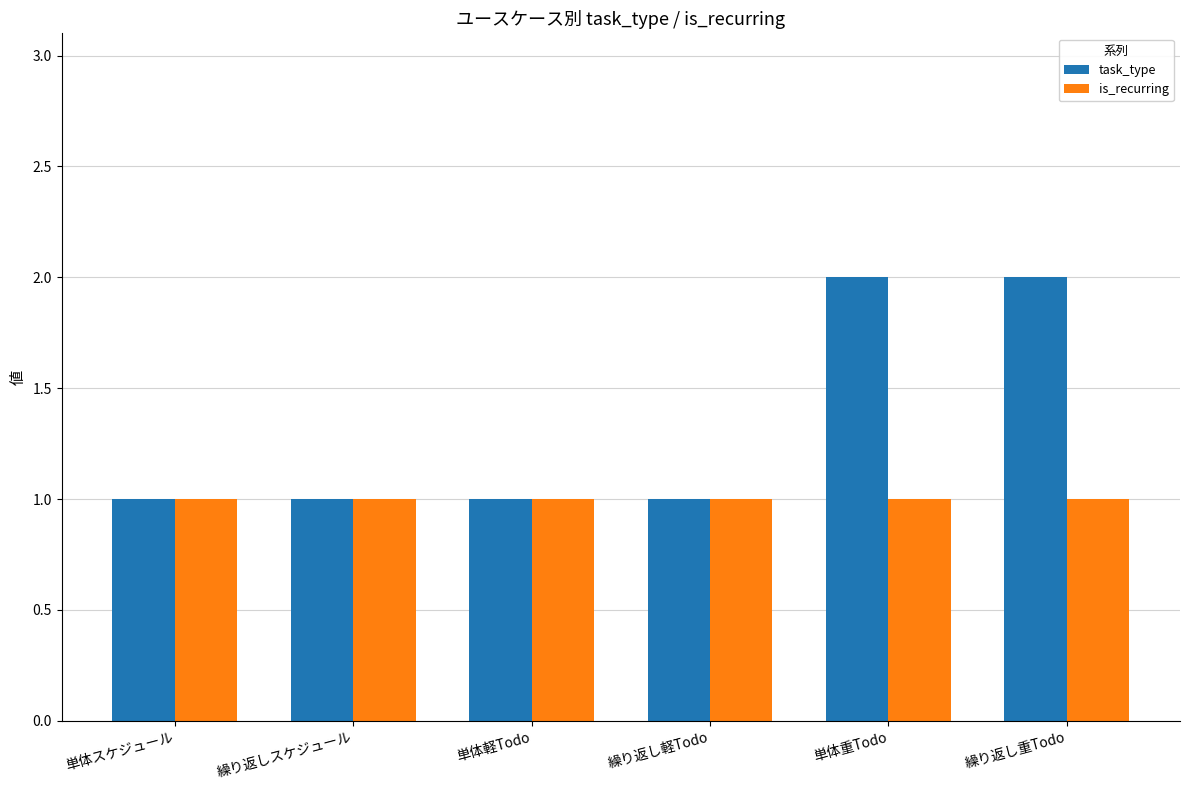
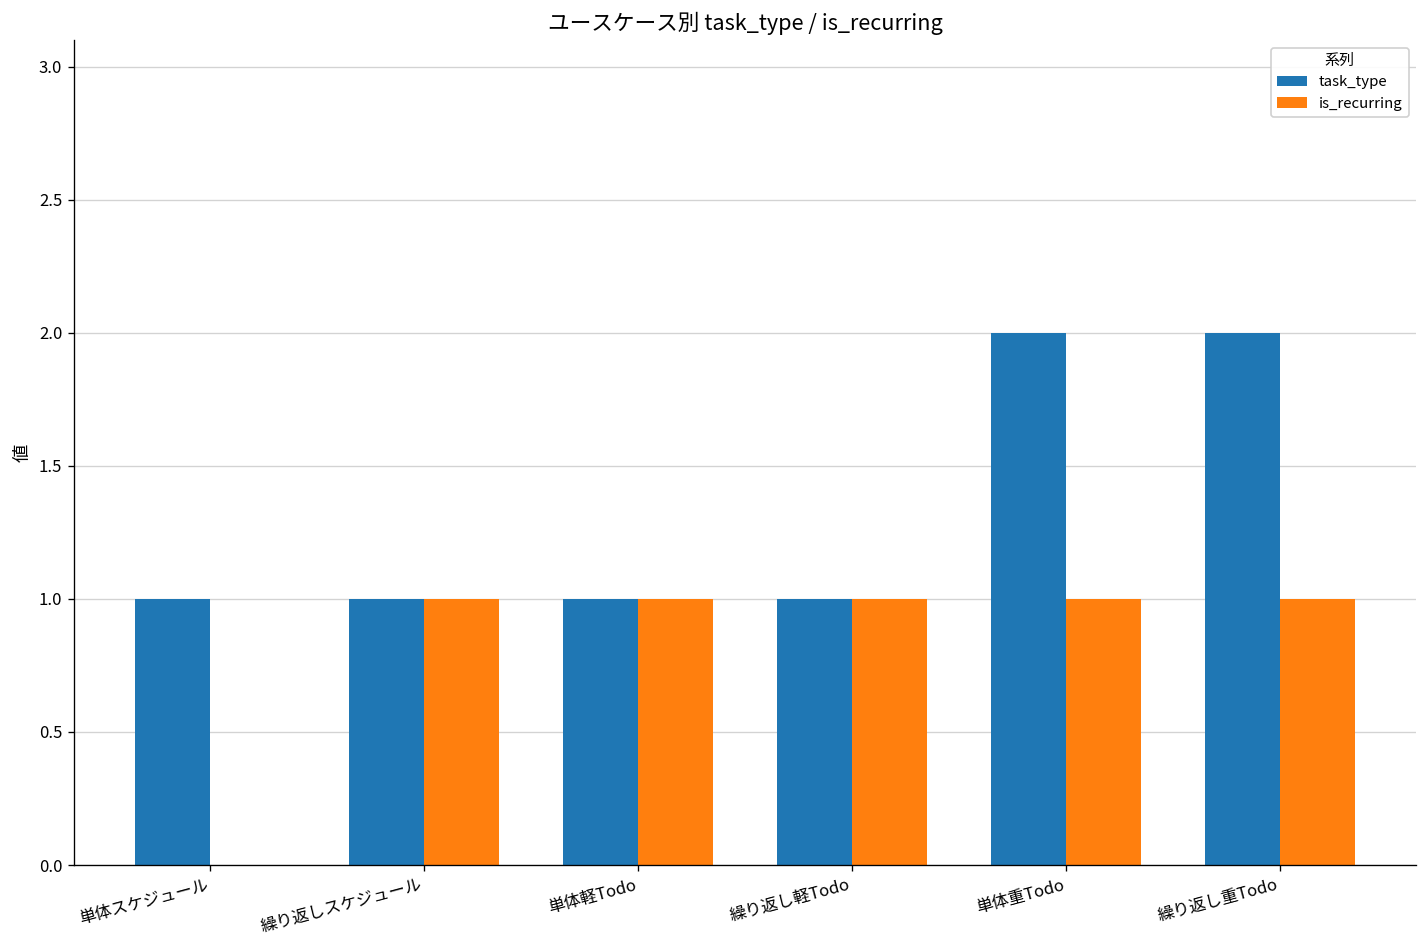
  {
    "task_type": {
      "単体スケジュール": 1,
      "繰り返しスケジュール": 1,
      "単体軽Todo": 1,
      "繰り返し軽Todo": 1,
      "単体重Todo": 2,
      "繰り返し重Todo": 2
    },
    "is_recurring": {
-     "単体スケジュール": 1,
+     "単体スケジュール": 0,
      "繰り返しスケジュール": 1,
      "単体軽Todo": 1,
      "繰り返し軽Todo": 1,
      "単体重Todo": 1,
      "繰り返し重Todo": 1
    }
  }
